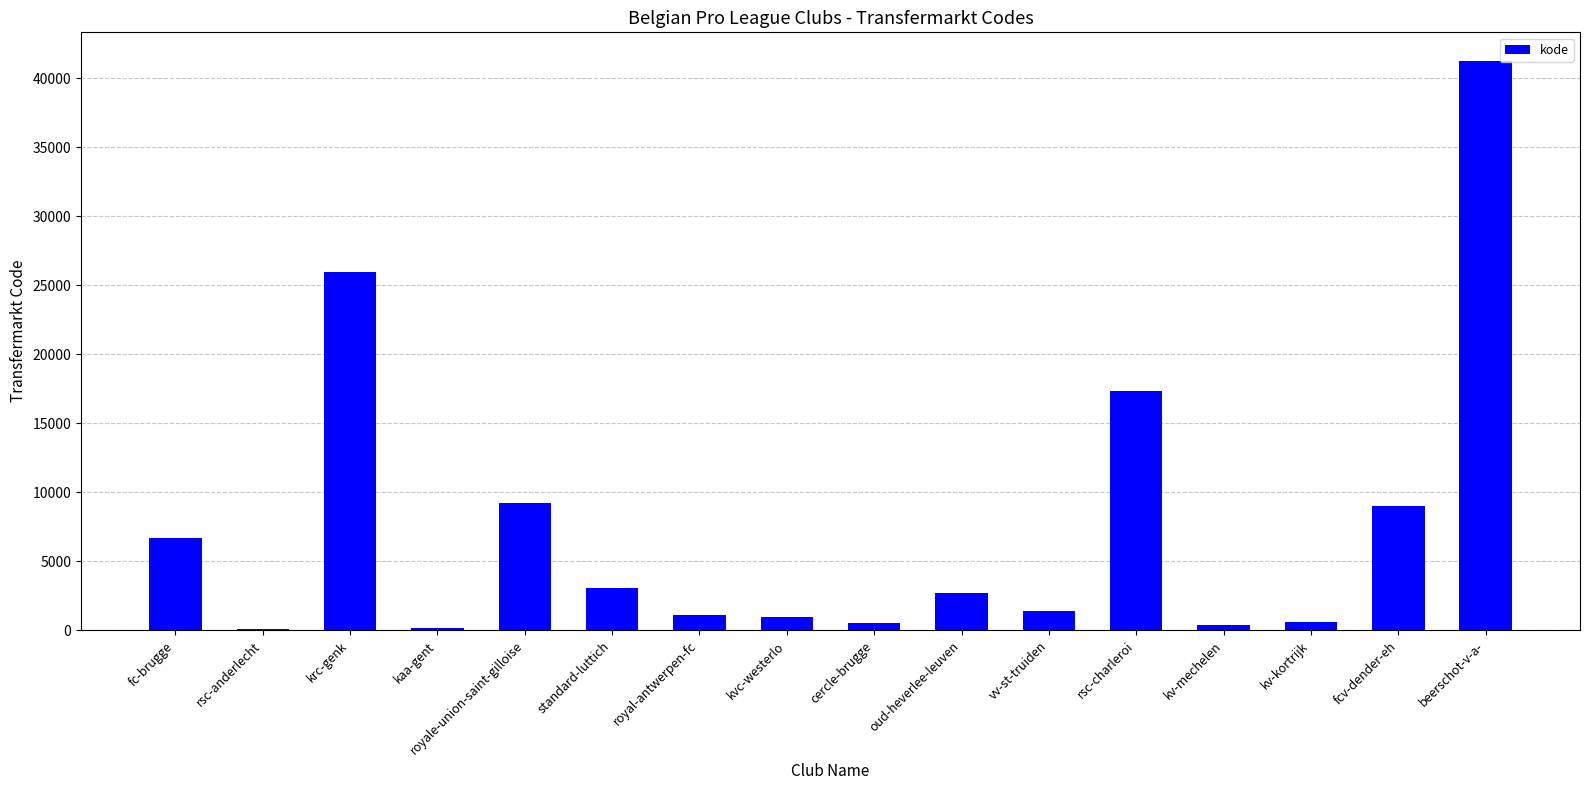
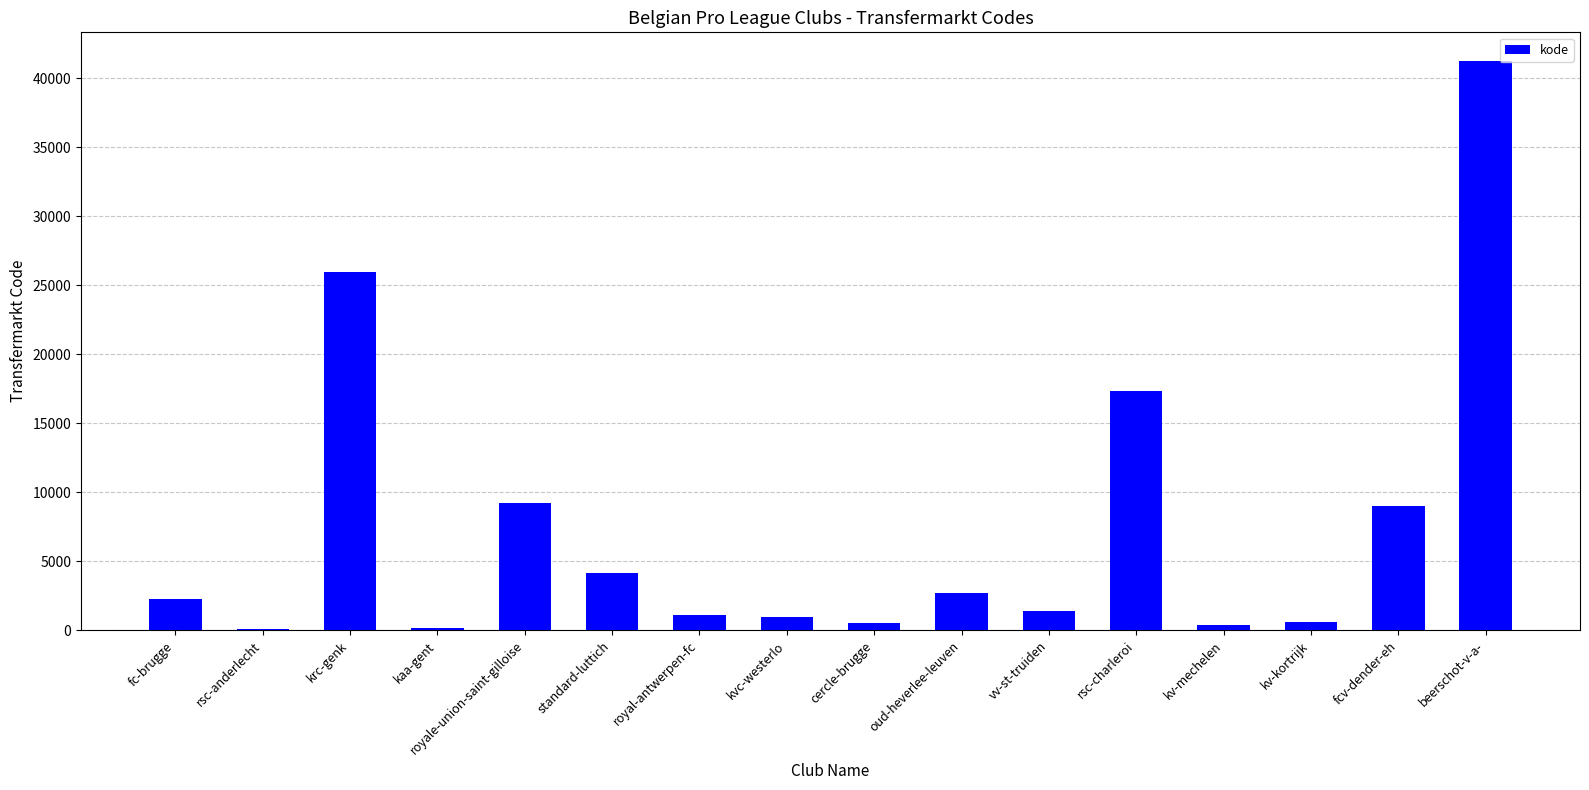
  {
-   "fc-brugge": 6700,
+   "fc-brugge": 2300,
    "krc-genk": 26000,
    "royale-union-saint-gilloise": 9200,
-   "standard-luttich": 3100,
+   "standard-luttich": 4100,
    "royal-antwerpen-fc": 1100,
    "kvc-westerlo": 1000,
    "cercle-brugge": 500,
    "oud-heverlee-leuven": 2700,
    "vv-st-truiden": 1400,
    "rsc-charleroi": 17400,
    "kv-mechelen": 400,
    "kv-kortrijk": 600,
    "fcv-dender-eh": 9000,
    "beerschot-v-a-": 41300
  }
